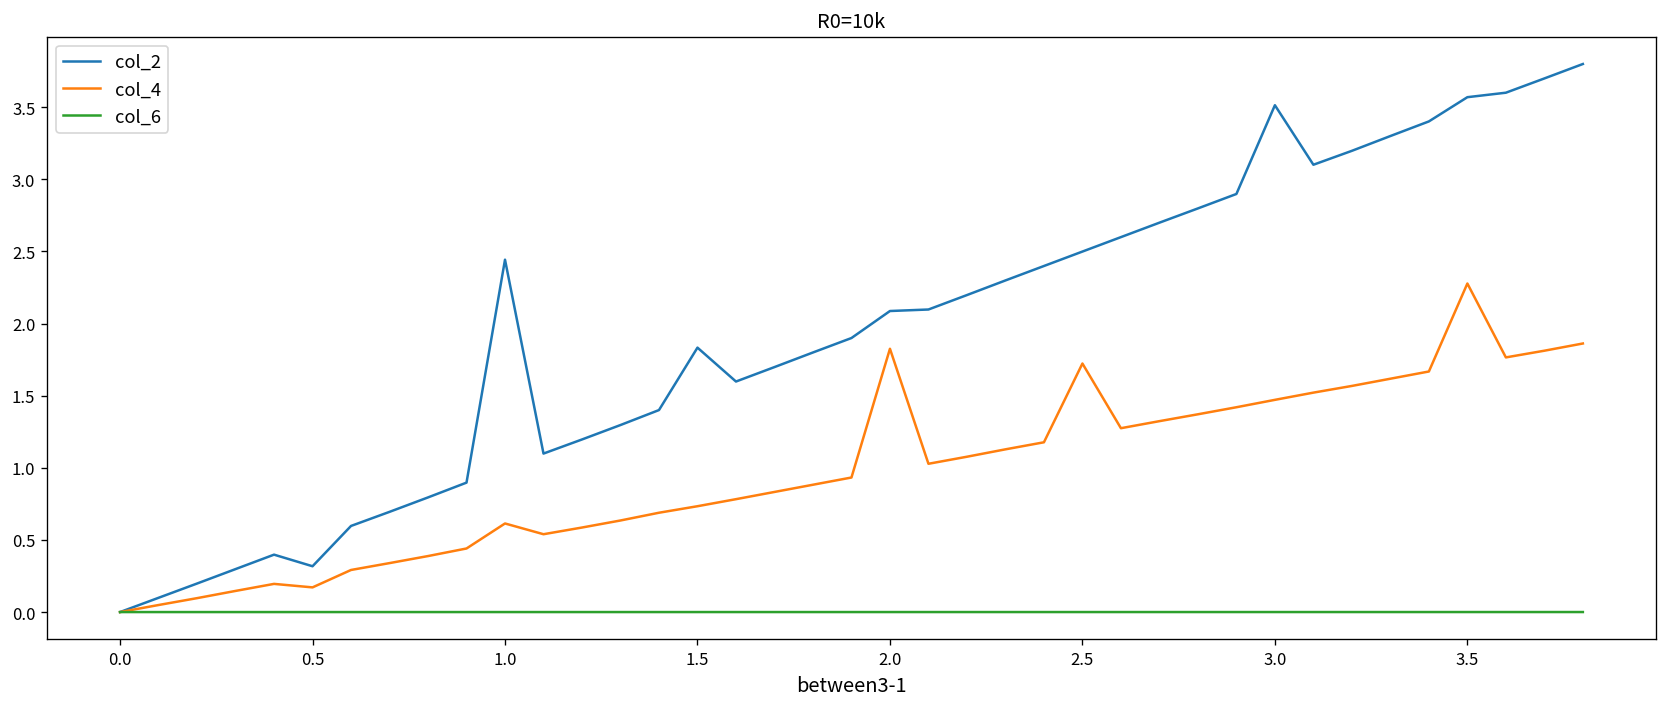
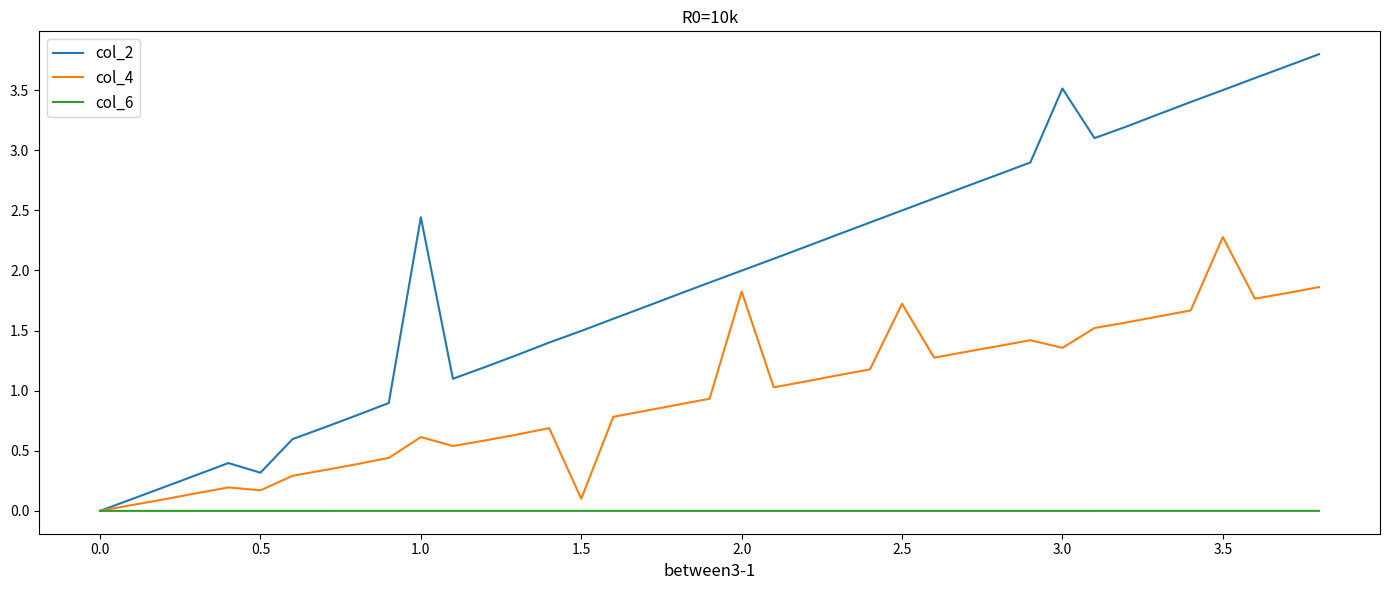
  {
    "col_2": {
      "0.5": 0.32,
      "1.0": 2.44,
-     "1.5": 1.83,
-     "2.0": 2.09,
+     "1.5": 1.50,
+     "2.0": 2.00,
      "2.5": 2.50,
      "3.0": 3.51,
-     "3.5": 3.57
+     "3.5": 3.50
    },
    "col_4": {
      "0.5": 0.17,
      "1.0": 0.61,
-     "1.5": 0.73,
+     "1.5": 0.10,
      "2.0": 1.83,
      "2.5": 1.72,
-     "3.0": 1.47,
+     "3.0": 1.36,
      "3.5": 2.28
    },
    "col_6": {
      "0.5": 0.00,
      "1.0": 0.00,
      "1.5": 0.00,
      "2.0": 0.00,
      "2.5": 0.00,
      "3.0": 0.00,
      "3.5": 0.00
    }
  }
